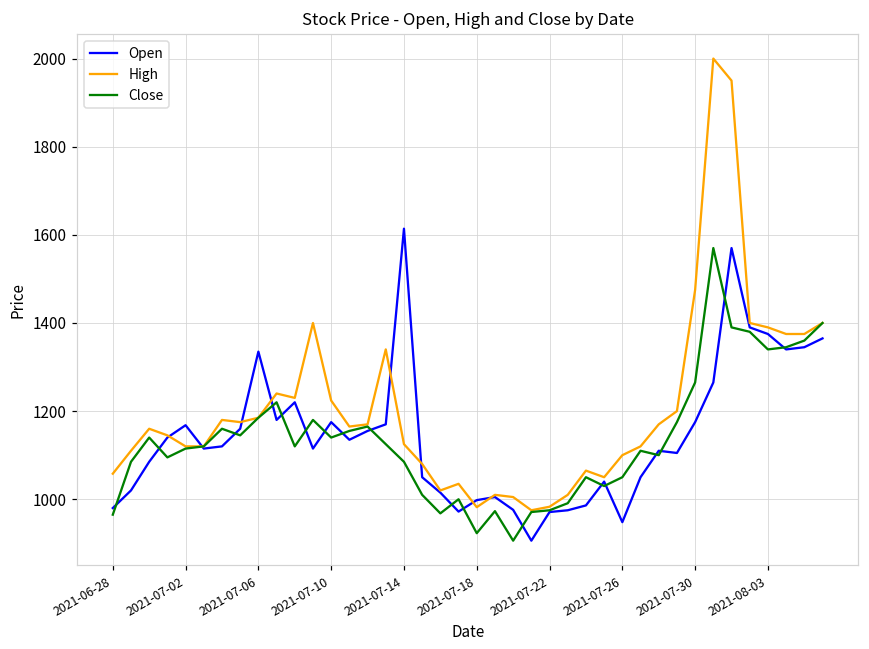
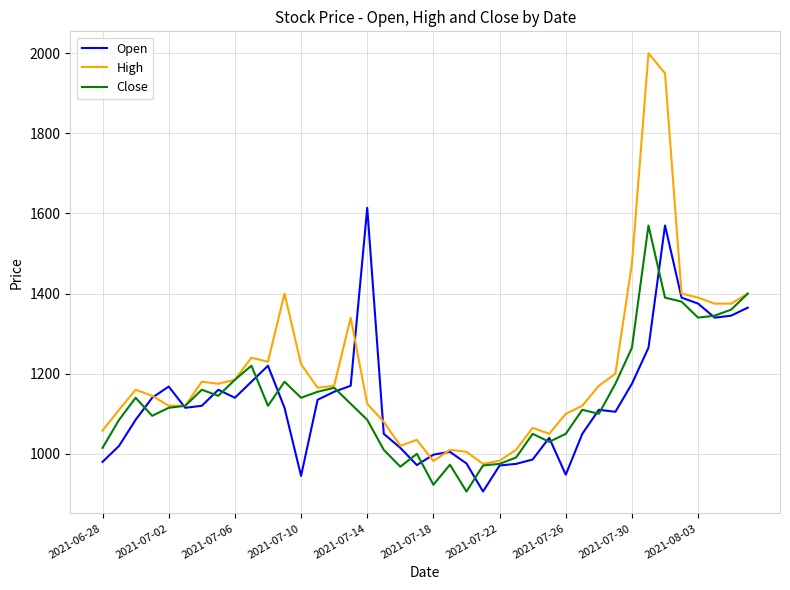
  {
    "Open": {
      "2021-06-28": 980,
      "2021-07-02": 1170,
-     "2021-07-06": 1340,
-     "2021-07-10": 1180,
+     "2021-07-06": 1140,
+     "2021-07-10": 950,
      "2021-07-14": 1610,
      "2021-07-18": 1000,
      "2021-07-26": 950,
      "2021-07-30": 1180,
      "2021-08-03": 1380
    },
    "High": {
      "2021-06-28": 1060,
      "2021-07-10": 1220,
      "2021-07-14": 1130,
      "2021-07-18": 980,
      "2021-07-22": 980,
      "2021-07-26": 1100,
      "2021-07-30": 1480,
      "2021-08-03": 1390
    },
    "Close": {
-     "2021-06-28": 970,
+     "2021-06-28": 1020,
      "2021-07-10": 1140,
      "2021-07-14": 1090,
      "2021-07-18": 920,
      "2021-07-26": 1050,
      "2021-07-30": 1270,
      "2021-08-03": 1340
    }
  }
